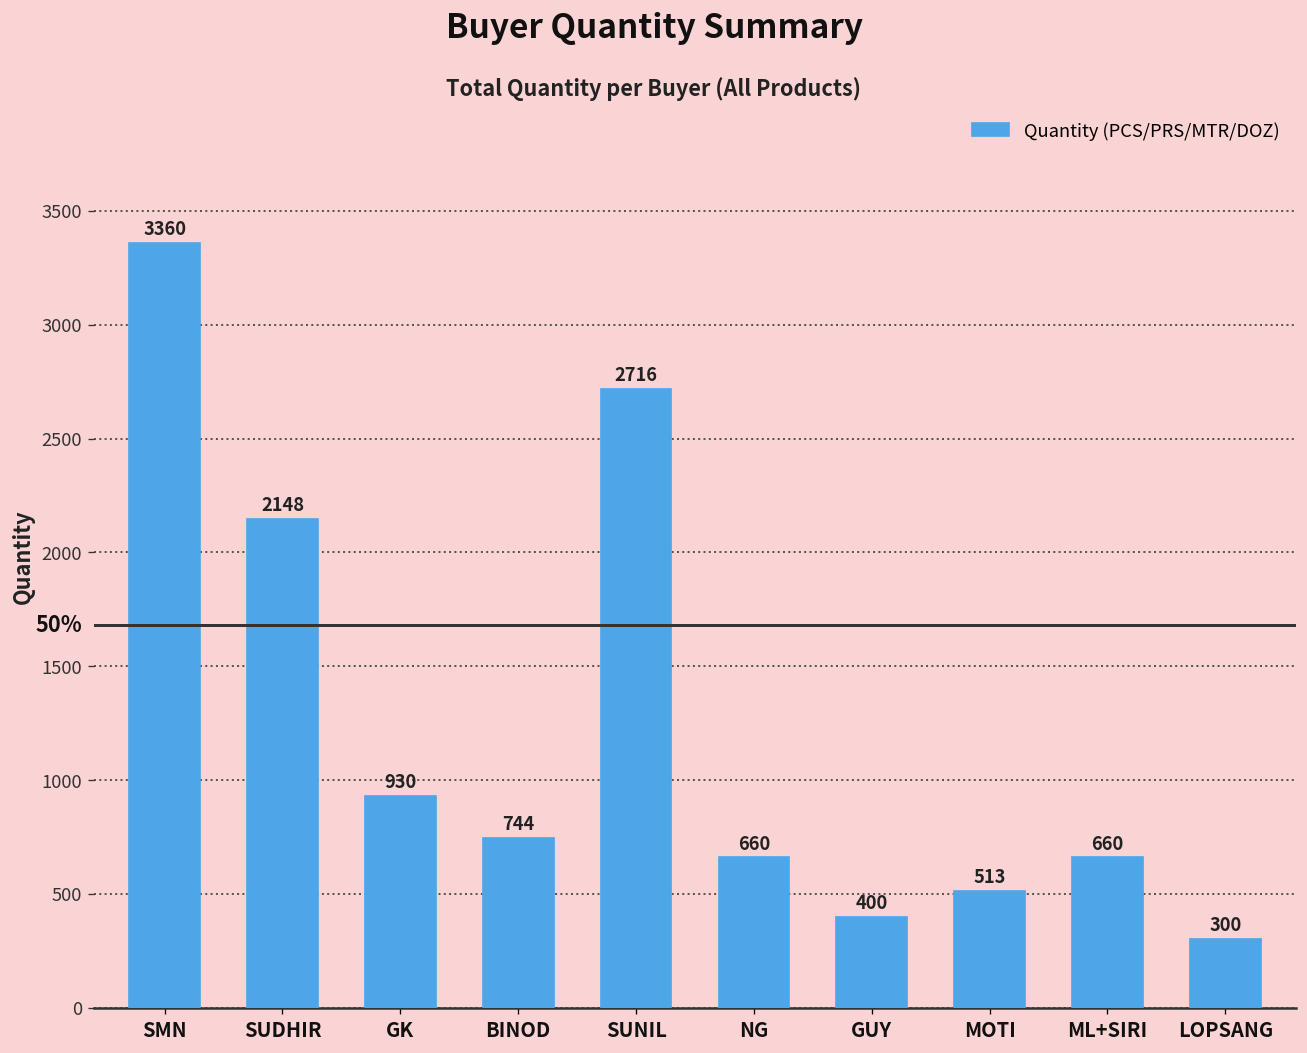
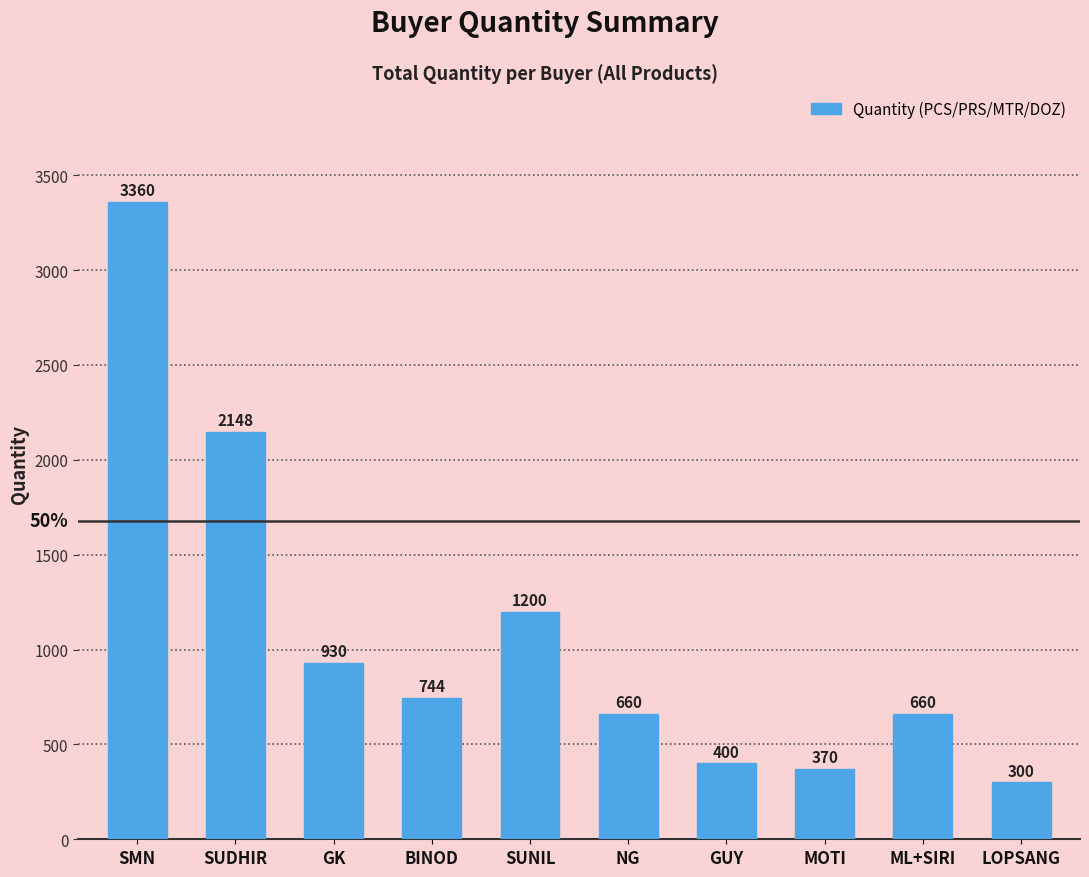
  {
    "SMN": 3360,
    "SUDHIR": 2148,
    "GK": 930,
    "BINOD": 744,
-   "SUNIL": 2716,
+   "SUNIL": 1200,
    "NG": 660,
    "GUY": 400,
-   "MOTI": 513,
+   "MOTI": 370,
    "ML+SIRI": 660,
    "LOPSANG": 300
  }
